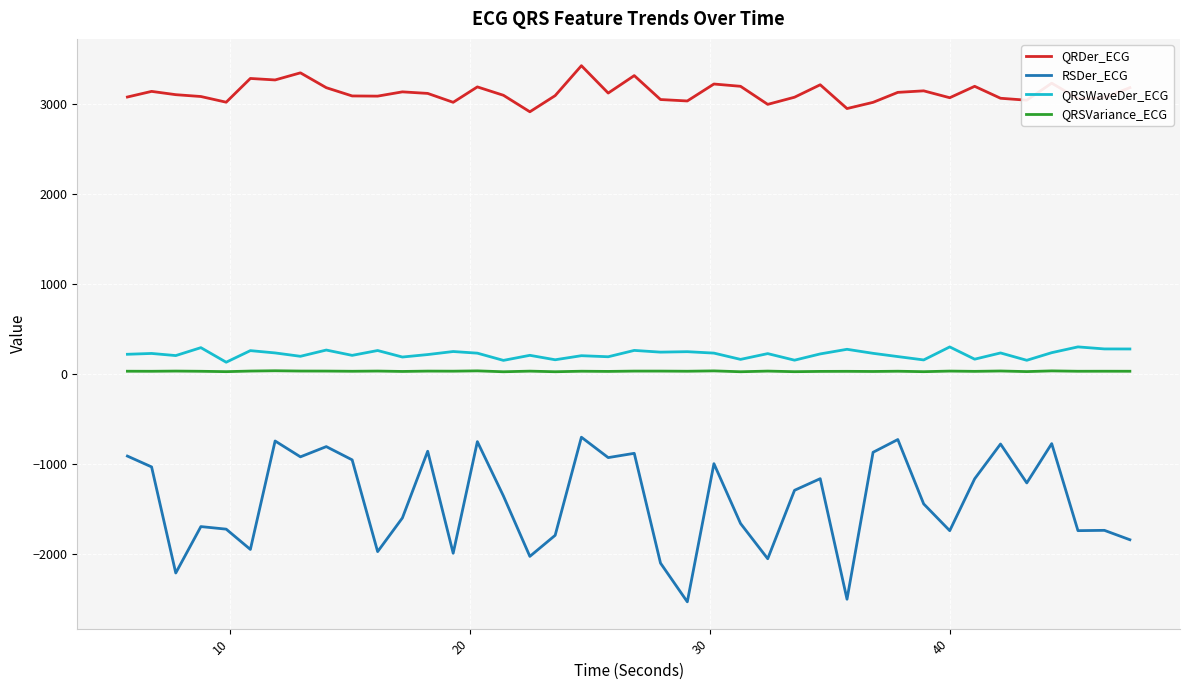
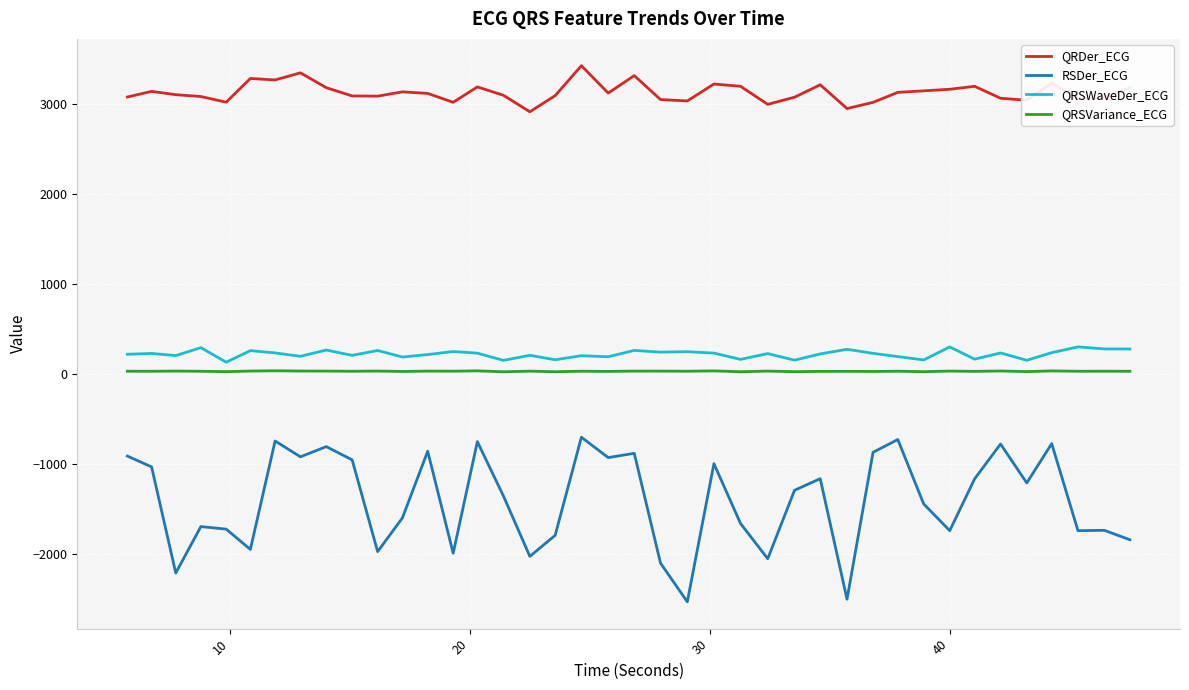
  {
    "QRDer_ECG": {
-     "40": 3100
+     "40": 3200
    },
    "RSDer_ECG": {
      "40": -1700
    },
    "QRSWaveDer_ECG": {
      "40": 300
    },
    "QRSVariance_ECG": {
      "40": 0
    }
  }
